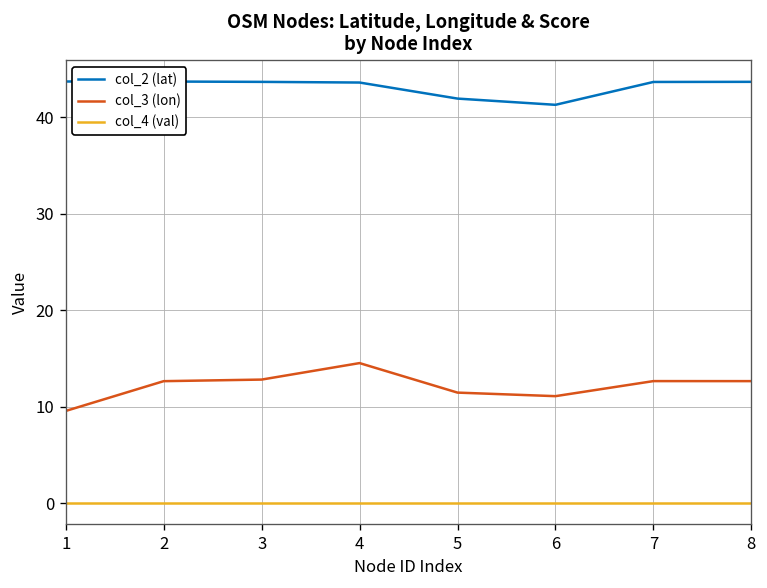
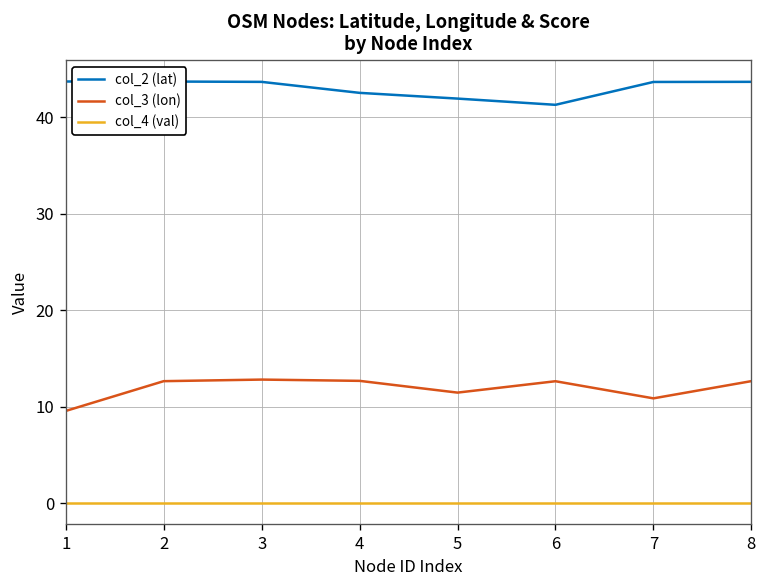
  {
    "col_2 (lat)": {
      "1": 44,
      "3": 44,
-     "4": 44,
+     "4": 43,
      "5": 42,
      "6": 41,
      "7": 44,
      "8": 44
    },
    "col_3 (lon)": {
      "1": 10,
      "2": 13,
      "3": 13,
-     "4": 15,
+     "4": 13,
      "5": 11,
-     "6": 11,
-     "7": 13,
+     "6": 13,
+     "7": 11,
      "8": 13
    },
    "col_4 (val)": {
      "1": 0,
      "2": 0,
      "3": 0,
      "4": 0,
      "5": 0,
      "6": 0,
      "7": 0,
      "8": 0
    }
  }
